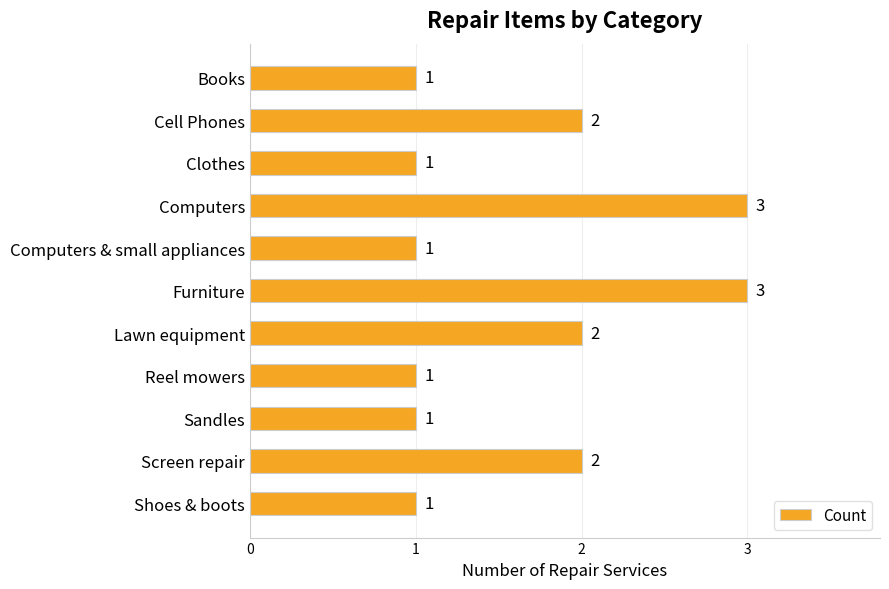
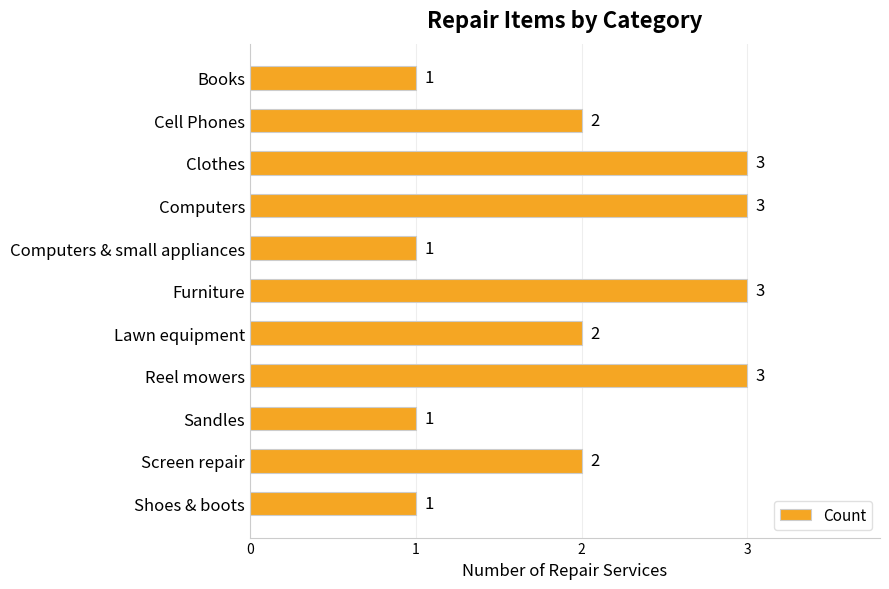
  {
    "Books": 1,
    "Cell Phones": 2,
-   "Clothes": 1,
+   "Clothes": 3,
    "Computers": 3,
    "Computers & small appliances": 1,
    "Furniture": 3,
    "Lawn equipment": 2,
-   "Reel mowers": 1,
+   "Reel mowers": 3,
    "Sandles": 1,
    "Screen repair": 2,
    "Shoes & boots": 1
  }
